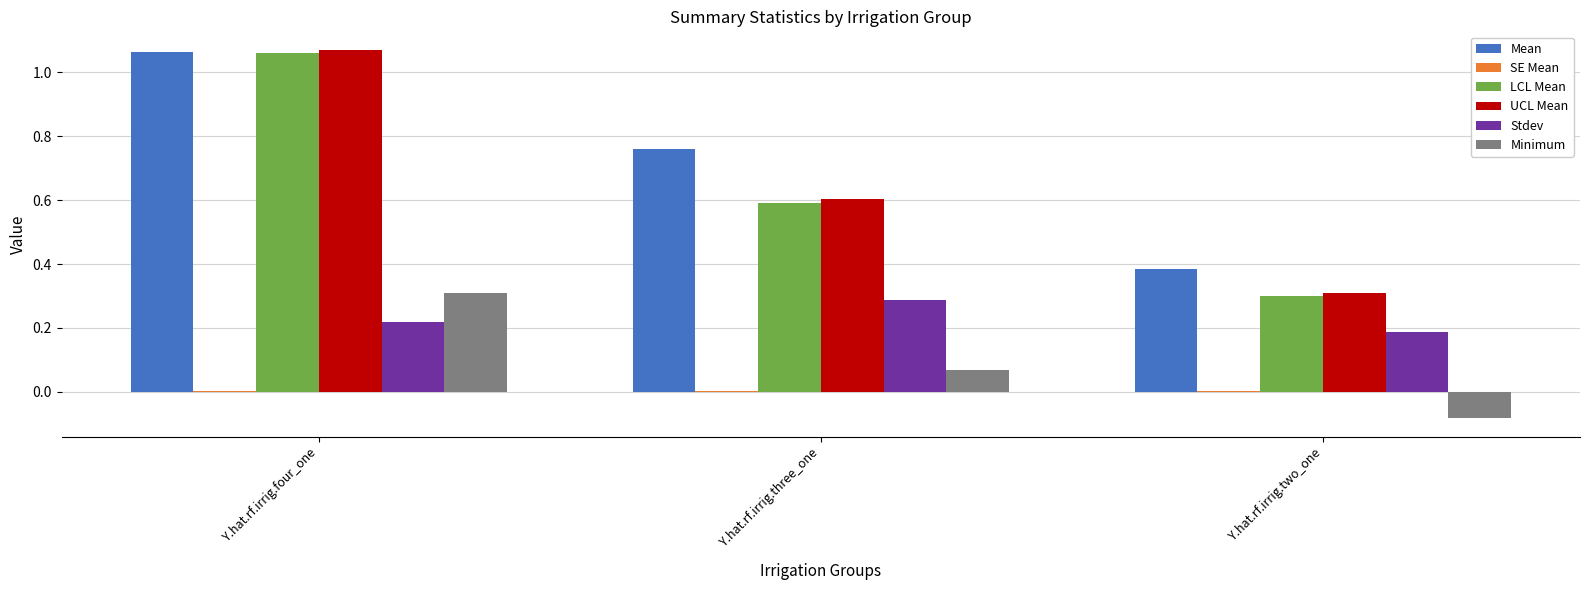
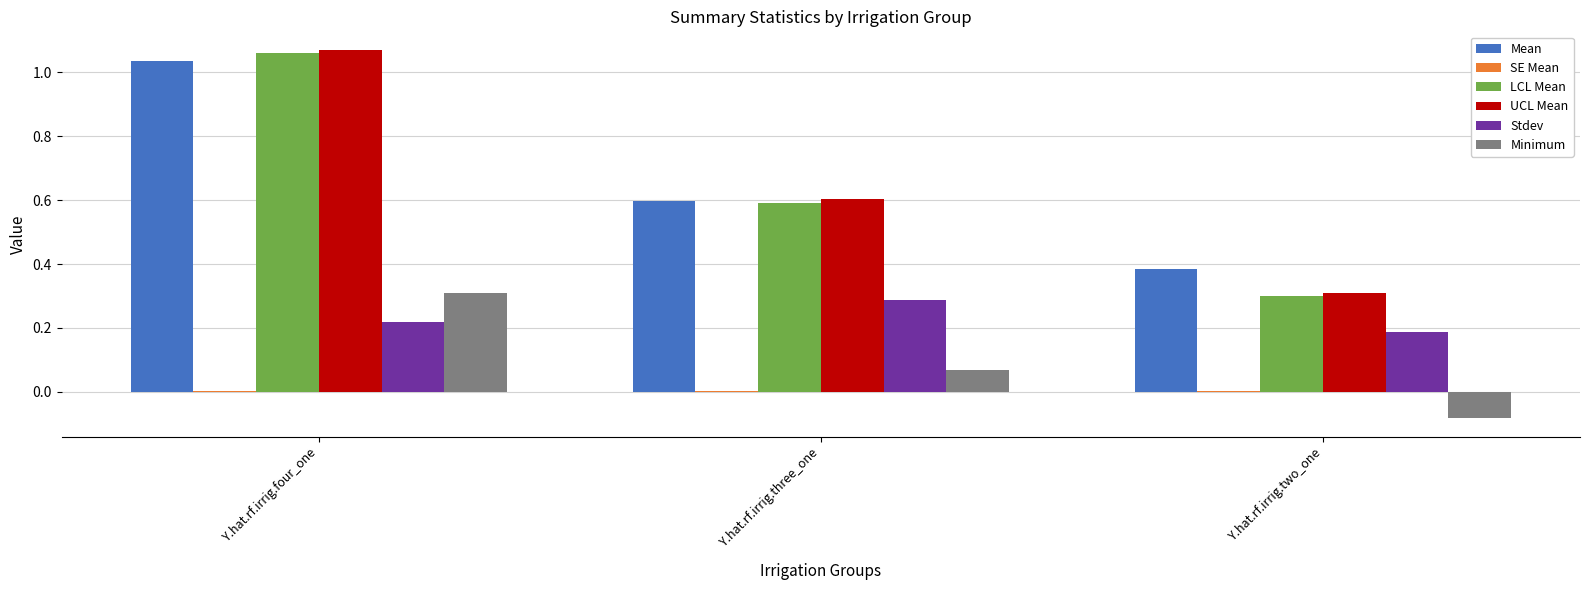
  {
    "Mean": {
-     "Y.hat.rf.irrig.four_one": 1.06,
-     "Y.hat.rf.irrig.three_one": 0.76,
+     "Y.hat.rf.irrig.four_one": 1.03,
+     "Y.hat.rf.irrig.three_one": 0.60,
      "Y.hat.rf.irrig.two_one": 0.39
    },
    "LCL Mean": {
      "Y.hat.rf.irrig.four_one": 1.06,
      "Y.hat.rf.irrig.three_one": 0.59,
      "Y.hat.rf.irrig.two_one": 0.30
    },
    "UCL Mean": {
      "Y.hat.rf.irrig.four_one": 1.07,
      "Y.hat.rf.irrig.three_one": 0.60,
      "Y.hat.rf.irrig.two_one": 0.31
    },
    "Stdev": {
      "Y.hat.rf.irrig.four_one": 0.22,
      "Y.hat.rf.irrig.three_one": 0.29,
      "Y.hat.rf.irrig.two_one": 0.19
    },
    "Minimum": {
      "Y.hat.rf.irrig.four_one": 0.31,
      "Y.hat.rf.irrig.three_one": 0.07,
      "Y.hat.rf.irrig.two_one": -0.08
    }
  }
